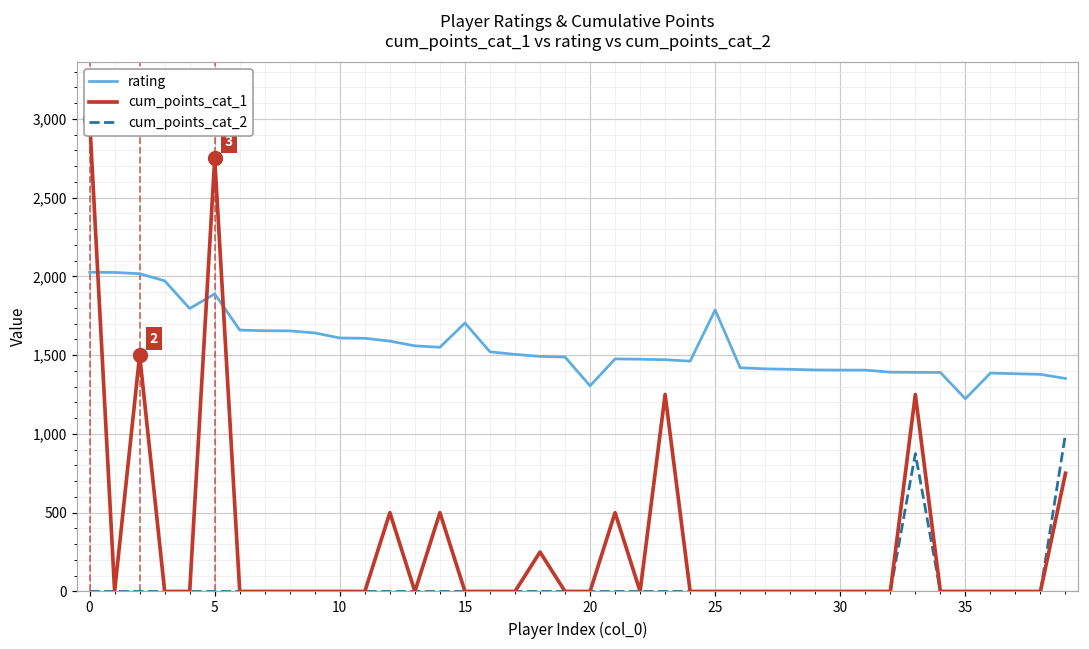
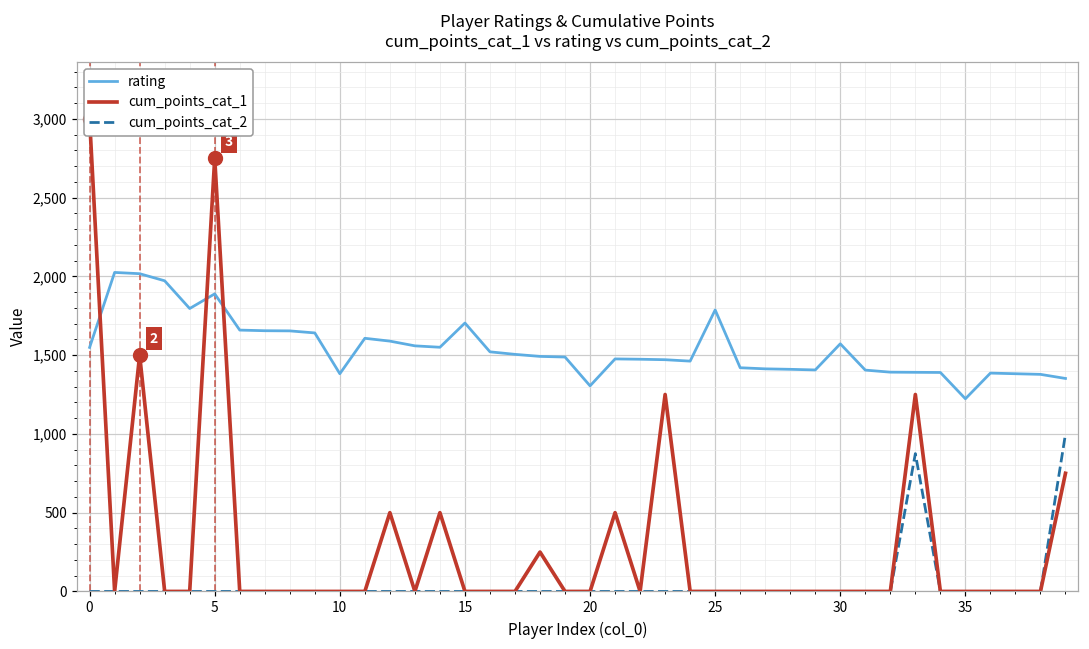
  {
    "rating": {
-     "0": "2,030",
+     "0": "1,550",
      "5": "1,890",
-     "10": "1,610",
+     "10": "1,380",
      "15": "1,700",
      "20": "1,310",
      "25": "1,790",
-     "30": "1,410",
+     "30": "1,570",
      "35": "1,220"
    },
    "cum_points_cat_2": {
      "0": "0",
      "5": "0"
    }
  }
